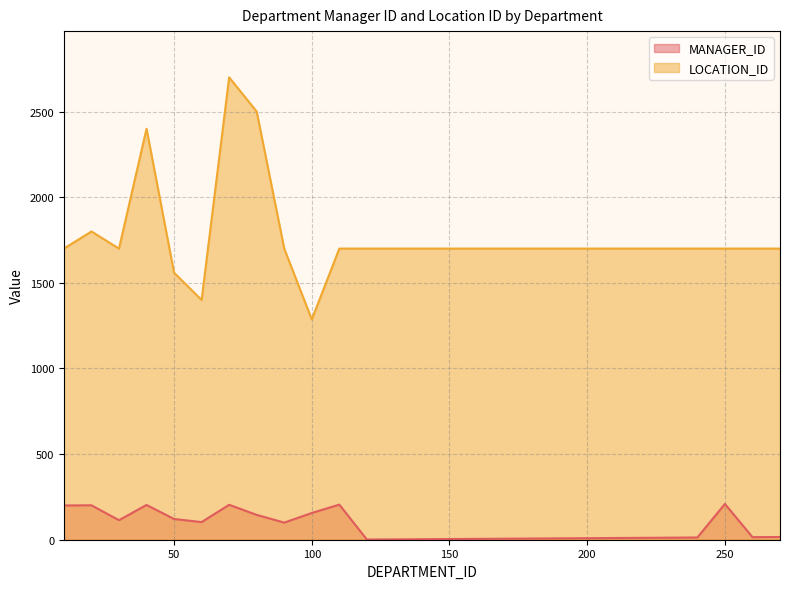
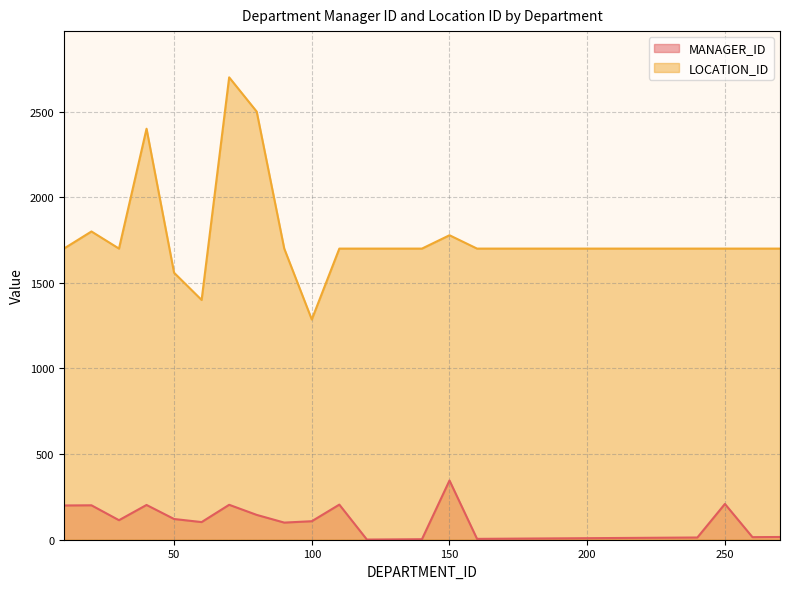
  {
    "MANAGER_ID": {
      "50": 120,
-     "100": 160,
-     "150": 0,
+     "100": 110,
+     "150": 350,
      "200": 10,
      "250": 210
    },
    "LOCATION_ID": {
      "50": 1560,
      "100": 1290,
-     "150": 1700,
+     "150": 1780,
      "200": 1700,
      "250": 1700
    }
  }
